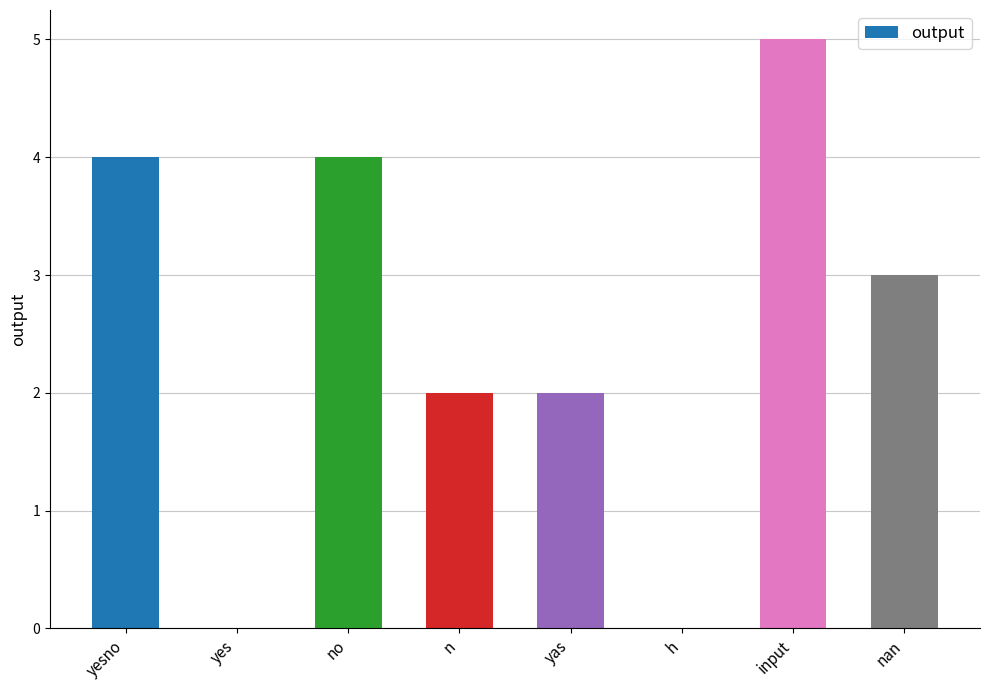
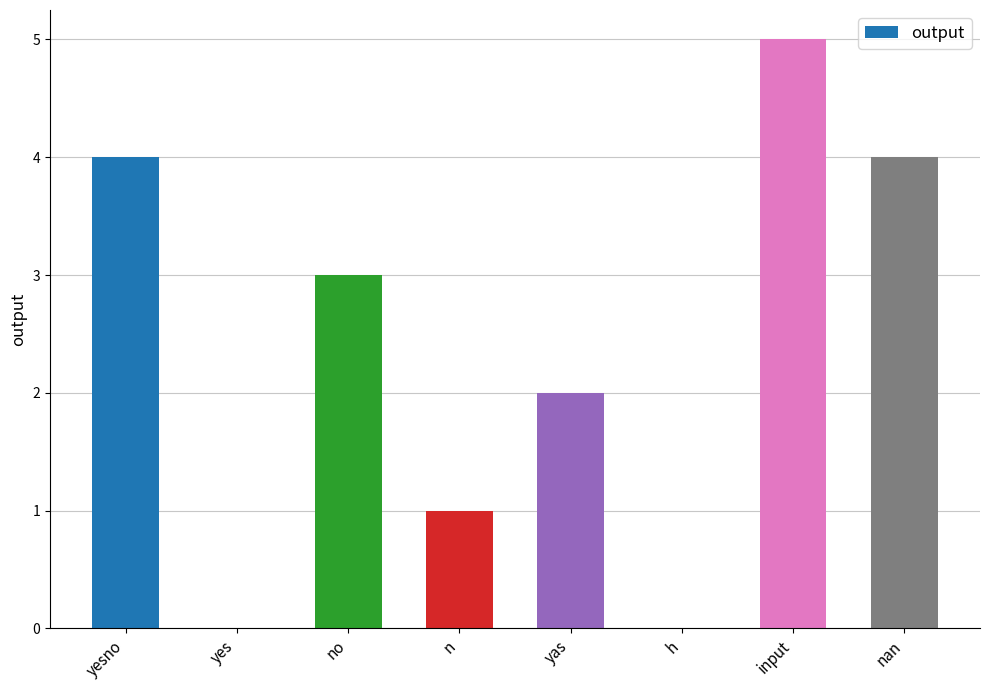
  {
    "yesno": 4,
    "yes": 0,
-   "no": 4,
-   "n": 2,
+   "no": 3,
+   "n": 1,
    "yas": 2,
    "h": 0,
    "input": 5,
-   "nan": 3
+   "nan": 4
  }
